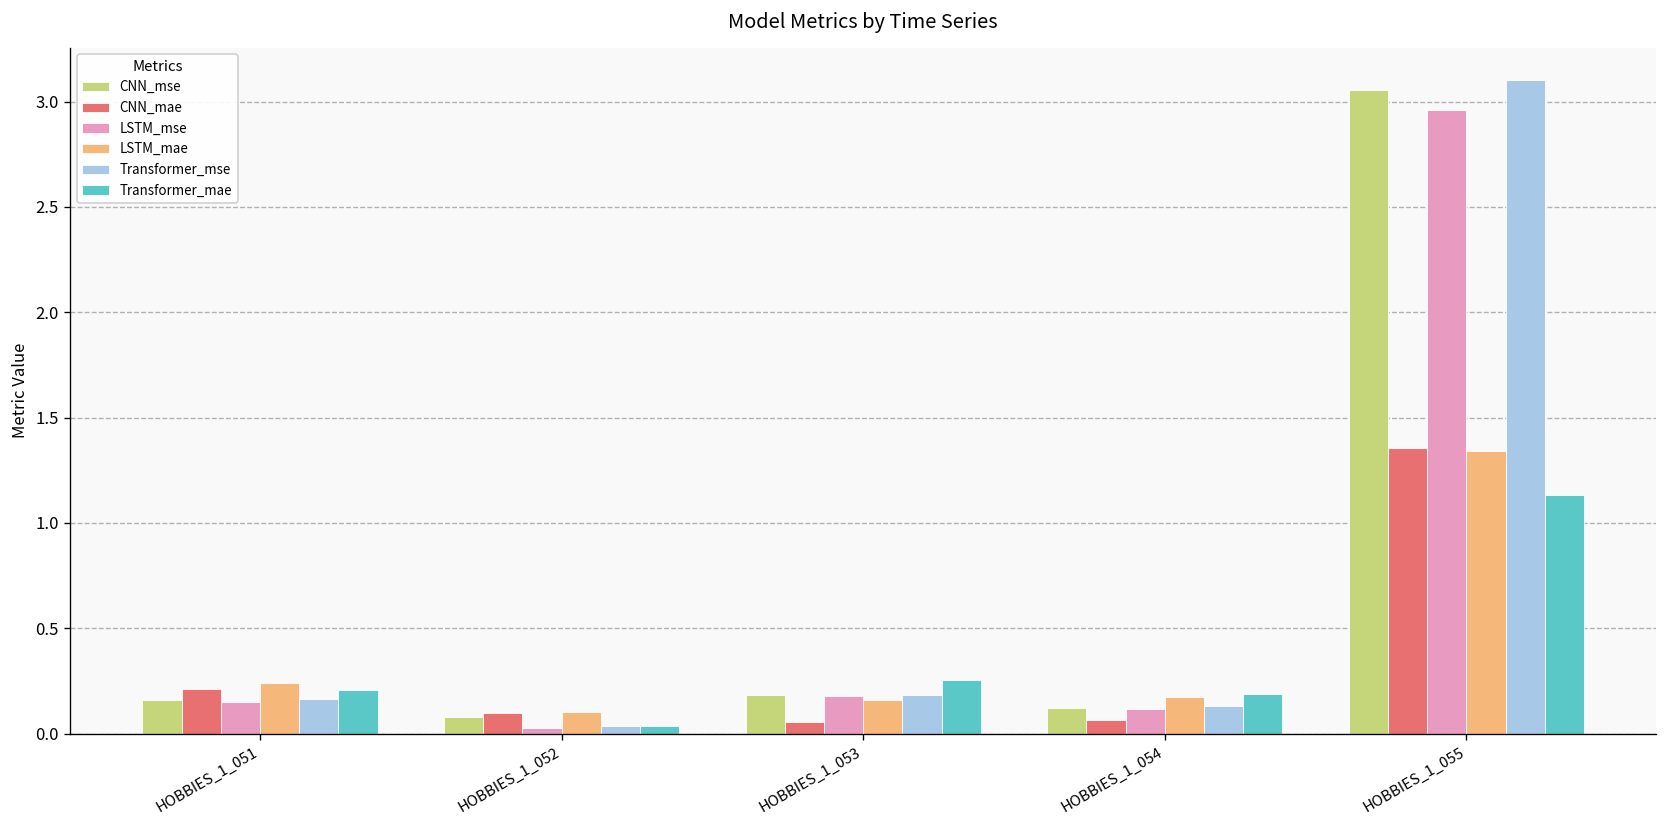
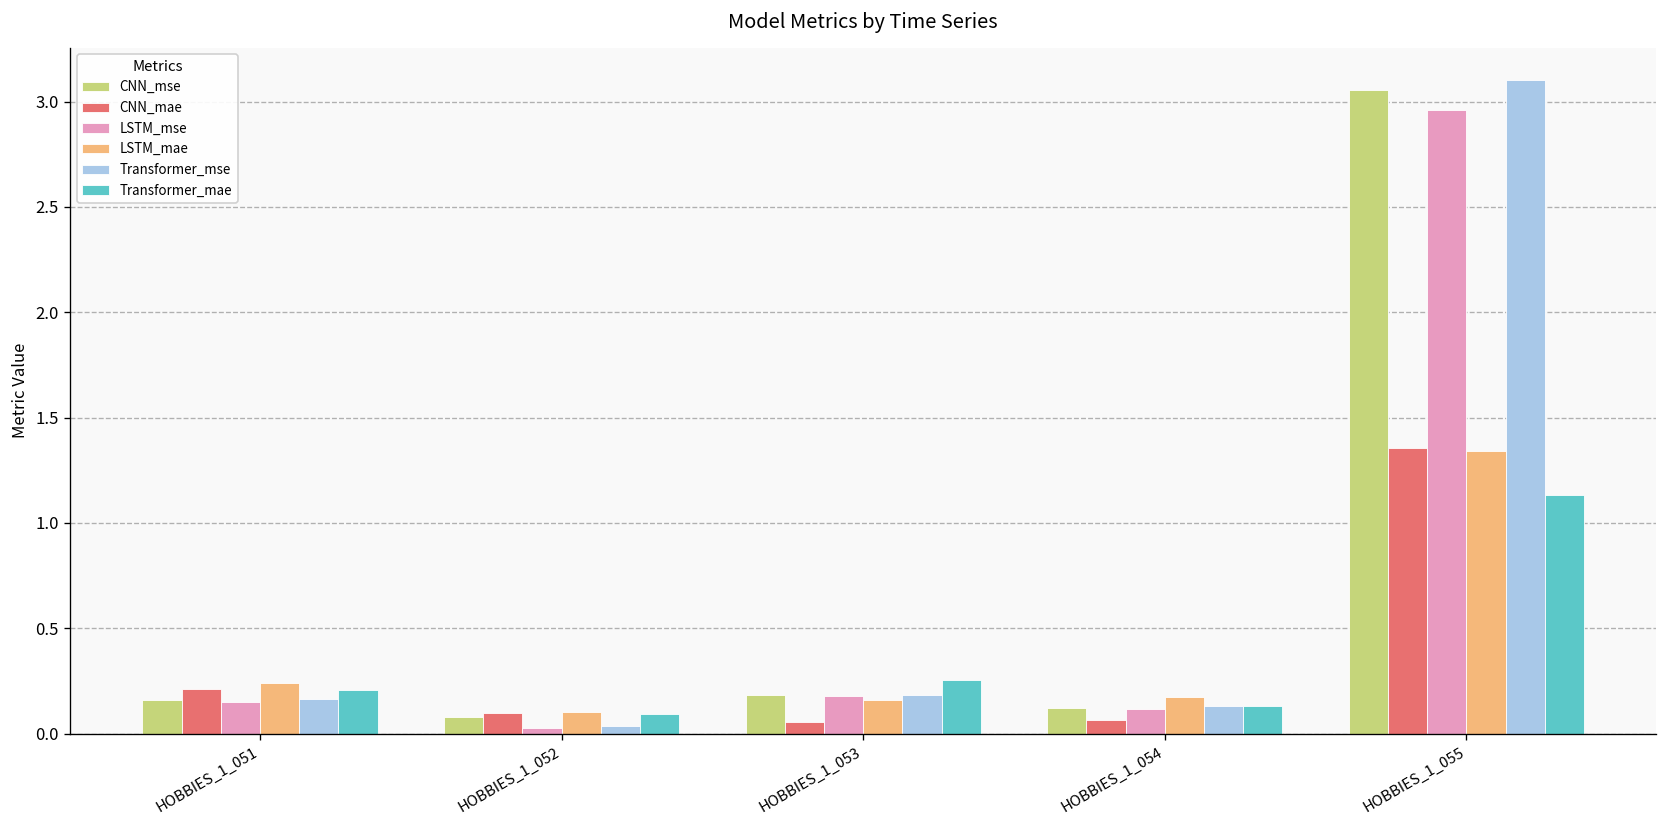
  {
    "CNN_mae": {
      "HOBBIES_1_051": 0.21,
      "HOBBIES_1_052": 0.10,
      "HOBBIES_1_053": 0.06,
      "HOBBIES_1_054": 0.06,
      "HOBBIES_1_055": 1.35
    },
    "LSTM_mse": {
      "HOBBIES_1_051": 0.15,
      "HOBBIES_1_052": 0.02,
      "HOBBIES_1_053": 0.18,
      "HOBBIES_1_054": 0.11,
      "HOBBIES_1_055": 2.96
    },
    "Transformer_mse": {
      "HOBBIES_1_051": 0.16,
      "HOBBIES_1_052": 0.04,
      "HOBBIES_1_053": 0.18,
      "HOBBIES_1_054": 0.13,
      "HOBBIES_1_055": 3.10
    },
    "Transformer_mae": {
      "HOBBIES_1_051": 0.21,
-     "HOBBIES_1_052": 0.04,
+     "HOBBIES_1_052": 0.09,
      "HOBBIES_1_053": 0.25,
-     "HOBBIES_1_054": 0.19,
+     "HOBBIES_1_054": 0.13,
      "HOBBIES_1_055": 1.13
    }
  }
